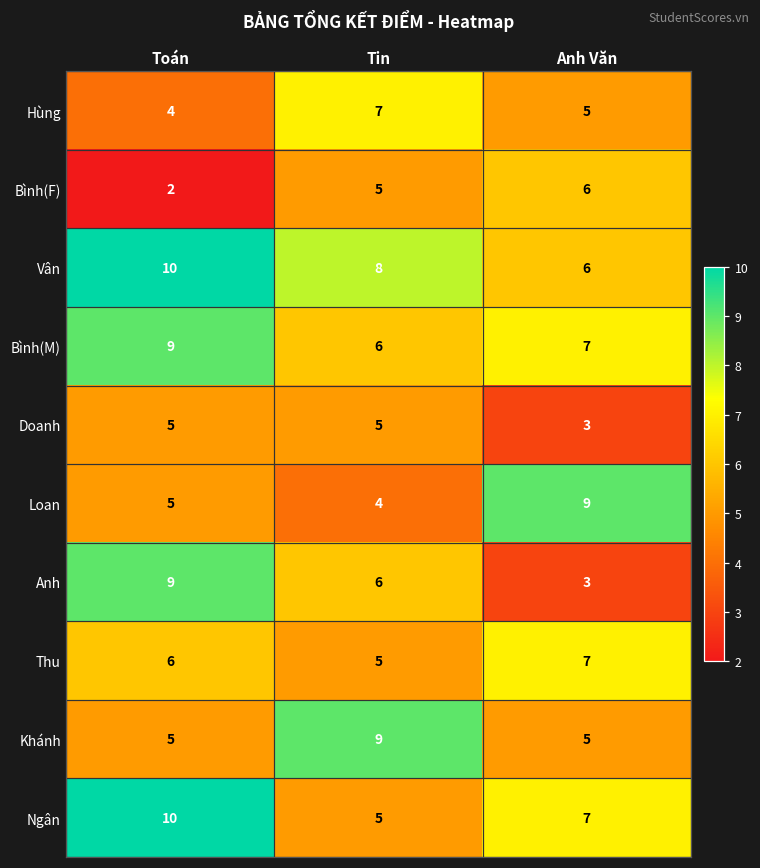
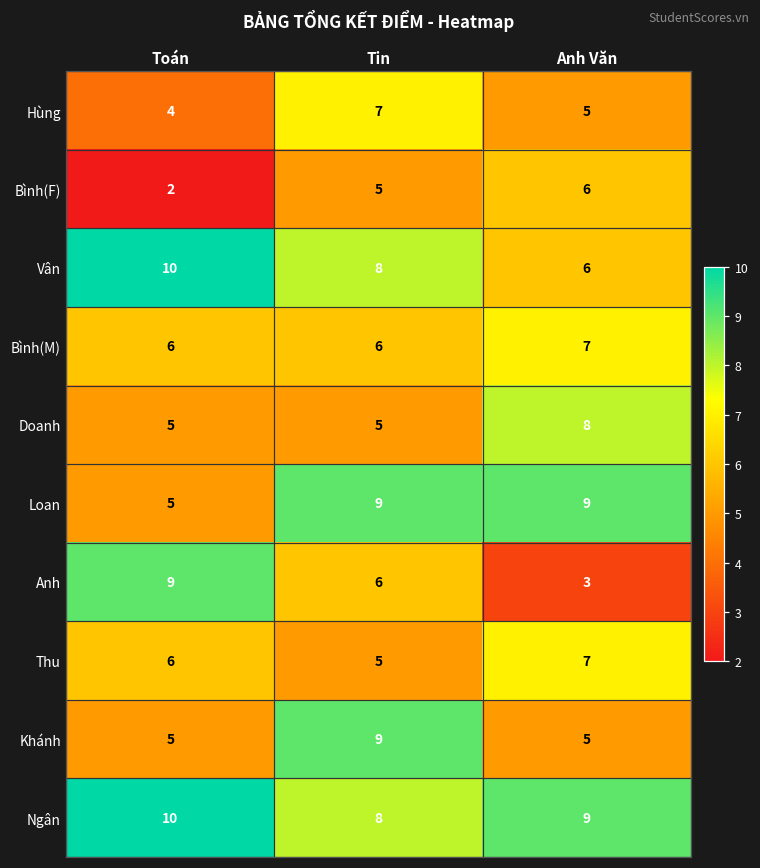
  {
    "Hùng": {
      "Toán": 4,
      "Tin": 7,
      "Anh Văn": 5
    },
    "Bình(F)": {
      "Toán": 2,
      "Tin": 5,
      "Anh Văn": 6
    },
    "Vân": {
      "Toán": 10,
      "Tin": 8,
      "Anh Văn": 6
    },
    "Bình(M)": {
-     "Toán": 9,
+     "Toán": 6,
      "Tin": 6,
      "Anh Văn": 7
    },
    "Doanh": {
      "Toán": 5,
      "Tin": 5,
-     "Anh Văn": 3
+     "Anh Văn": 8
    },
    "Loan": {
      "Toán": 5,
-     "Tin": 4,
+     "Tin": 9,
      "Anh Văn": 9
    },
    "Anh": {
      "Toán": 9,
      "Tin": 6,
      "Anh Văn": 3
    },
    "Thu": {
      "Toán": 6,
      "Tin": 5,
      "Anh Văn": 7
    },
    "Khánh": {
      "Toán": 5,
      "Tin": 9,
      "Anh Văn": 5
    },
    "Ngân": {
      "Toán": 10,
-     "Tin": 5,
-     "Anh Văn": 7
+     "Tin": 8,
+     "Anh Văn": 9
    }
  }
